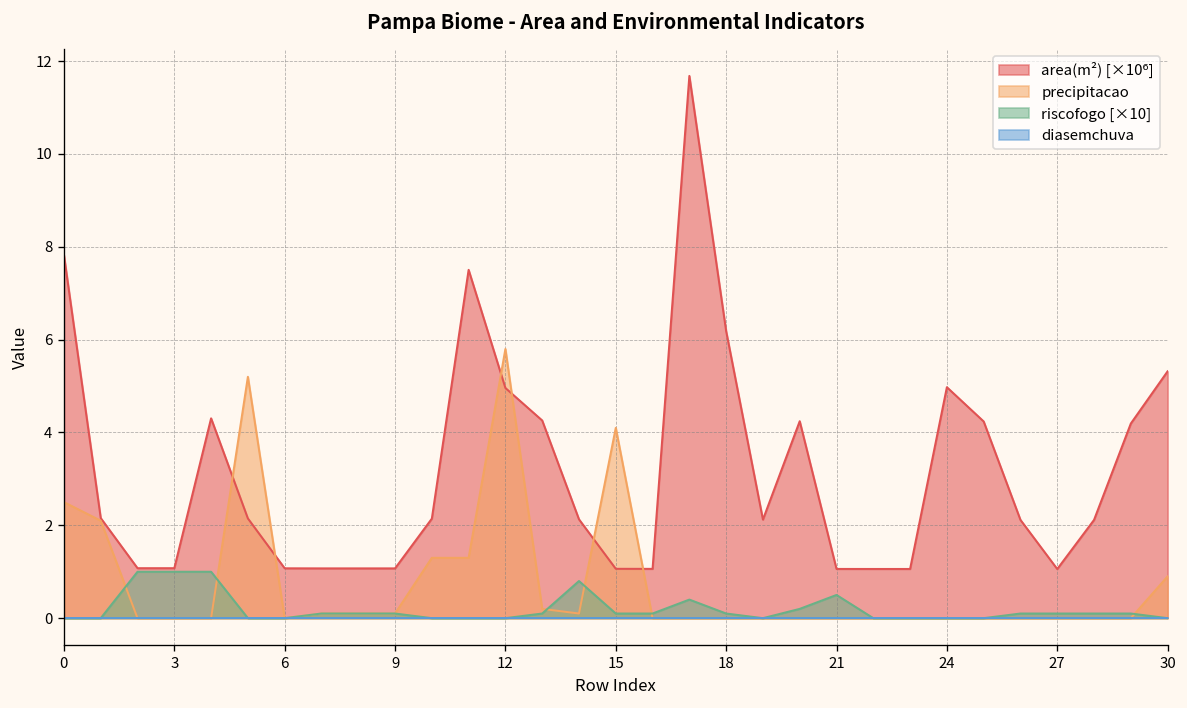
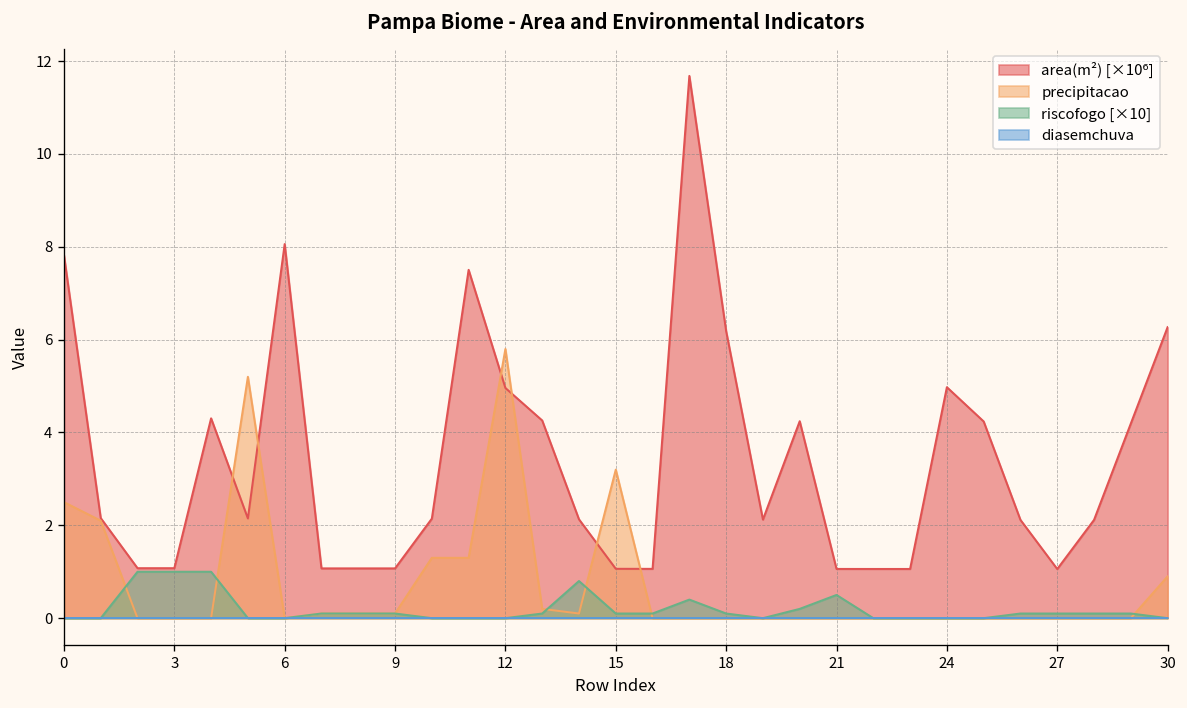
  {
    "area(m²) [×10⁶]": {
      "0": 7.8,
      "3": 1.1,
-     "6": 1.1,
+     "6": 8.1,
      "9": 1.1,
      "12": 5.0,
      "15": 1.1,
      "18": 6.2,
      "21": 1.1,
      "24": 5.0,
      "27": 1.1,
-     "30": 5.3
+     "30": 6.3
    },
    "precipitacao": {
      "0": 2.5,
      "12": 5.8,
-     "15": 4.1,
+     "15": 3.2,
      "30": 0.9
    },
    "riscofogo [×10]": {
      "3": 1.0,
      "15": 0.1,
      "18": 0.1,
      "21": 0.5,
      "27": 0.1
    },
    "diasemchuva": {
      "9": 0.0,
      "15": 0.0
    }
  }
